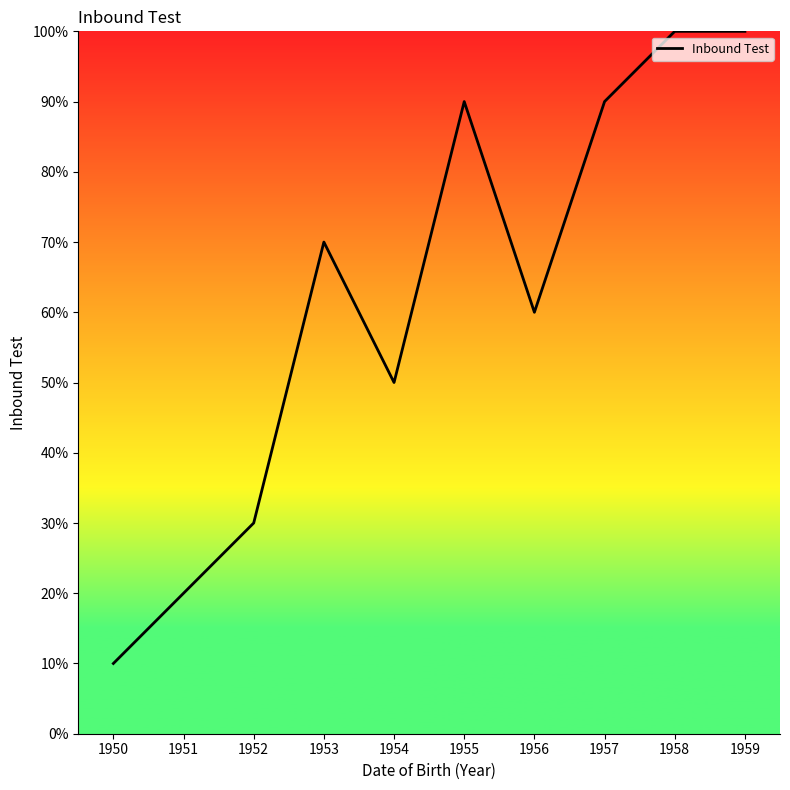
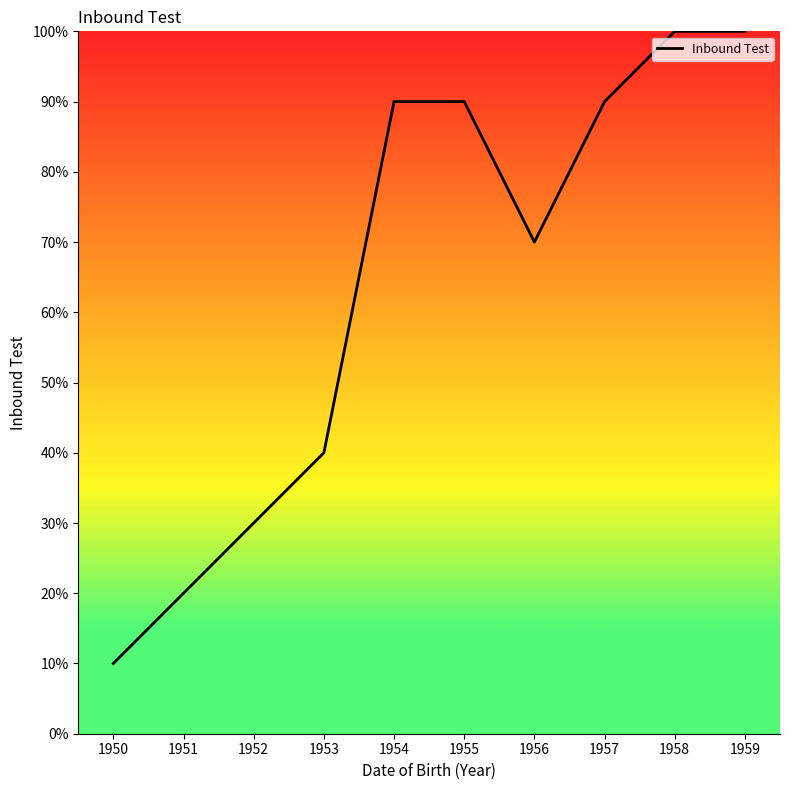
  {
    "1950": "10%",
    "1951": "20%",
    "1952": "30%",
-   "1953": "70%",
-   "1954": "50%",
+   "1953": "40%",
+   "1954": "90%",
    "1955": "90%",
-   "1956": "60%",
+   "1956": "70%",
    "1957": "90%",
    "1958": "100%",
    "1959": "100%"
  }
